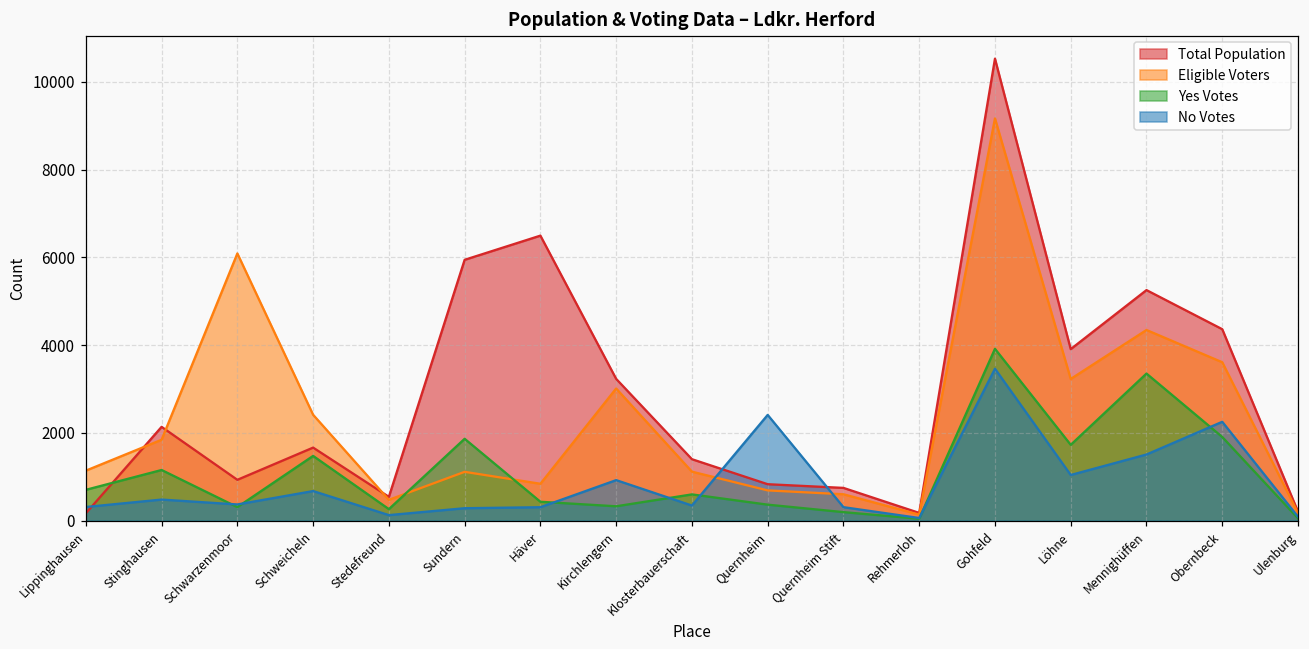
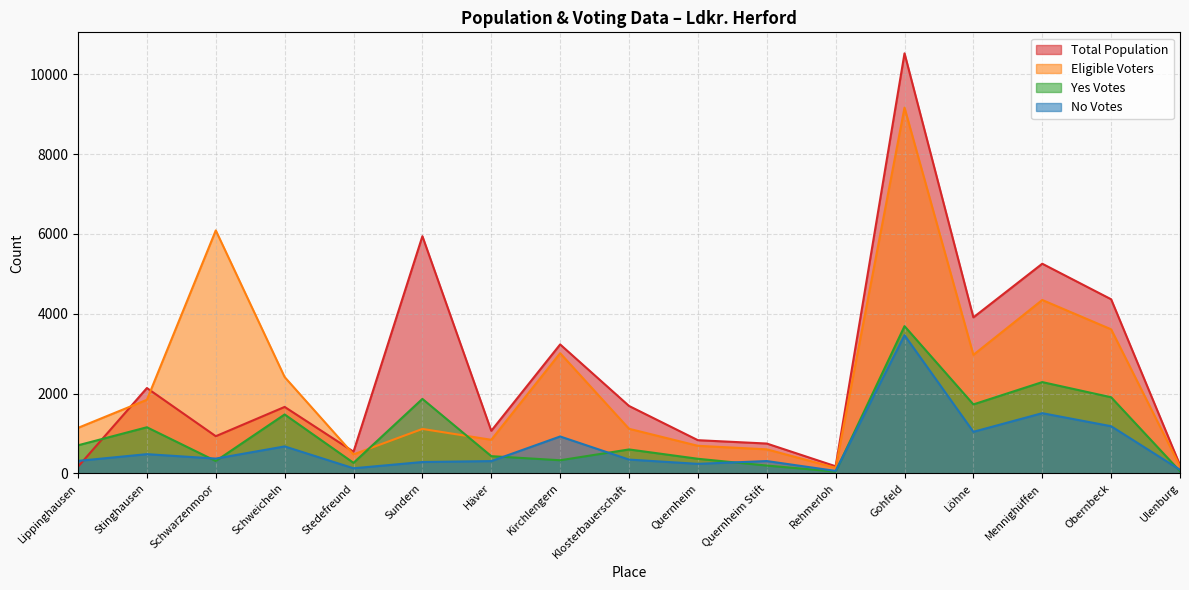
  {
    "Total Population": {
      "Lippinghausen": 200,
      "Stinghausen": 2100,
      "Schwarzenmoor": 900,
      "Schweicheln": 1700,
      "Stedefreund": 500,
      "Sundern": 5900,
-     "Häver": 6500,
+     "Häver": 1100,
      "Kirchlengern": 3200,
-     "Klosterbauerschaft": 1400,
+     "Klosterbauerschaft": 1700,
      "Quernheim": 800,
      "Quernheim Stift": 700,
      "Gohfeld": 10500,
      "Löhne": 3900,
      "Mennighüffen": 5300,
      "Obernbeck": 4400
    },
    "Eligible Voters": {
      "Lippinghausen": 1100,
      "Stinghausen": 1800,
      "Schwarzenmoor": 6100,
      "Schweicheln": 2400,
      "Stedefreund": 500,
      "Sundern": 1100,
      "Häver": 800,
      "Kirchlengern": 3000,
      "Klosterbauerschaft": 1100,
      "Quernheim": 700,
      "Quernheim Stift": 600,
      "Gohfeld": 9200,
-     "Löhne": 3200,
+     "Löhne": 3000,
      "Mennighüffen": 4300,
      "Obernbeck": 3600
    },
    "Yes Votes": {
      "Lippinghausen": 700,
      "Stinghausen": 1200,
      "Schweicheln": 1500,
      "Stedefreund": 300,
      "Sundern": 1900,
      "Häver": 400,
      "Kirchlengern": 300,
      "Klosterbauerschaft": 600,
      "Quernheim": 400,
      "Quernheim Stift": 200,
-     "Gohfeld": 3900,
+     "Gohfeld": 3700,
      "Löhne": 1700,
-     "Mennighüffen": 3400,
+     "Mennighüffen": 2300,
      "Obernbeck": 1900
    },
    "No Votes": {
      "Lippinghausen": 300,
      "Stinghausen": 500,
      "Schweicheln": 700,
      "Stedefreund": 100,
      "Sundern": 300,
      "Häver": 300,
      "Kirchlengern": 900,
      "Klosterbauerschaft": 300,
-     "Quernheim": 2400,
+     "Quernheim": 200,
      "Quernheim Stift": 300,
      "Gohfeld": 3500,
      "Löhne": 1000,
      "Mennighüffen": 1500,
-     "Obernbeck": 2300
+     "Obernbeck": 1200
    }
  }
